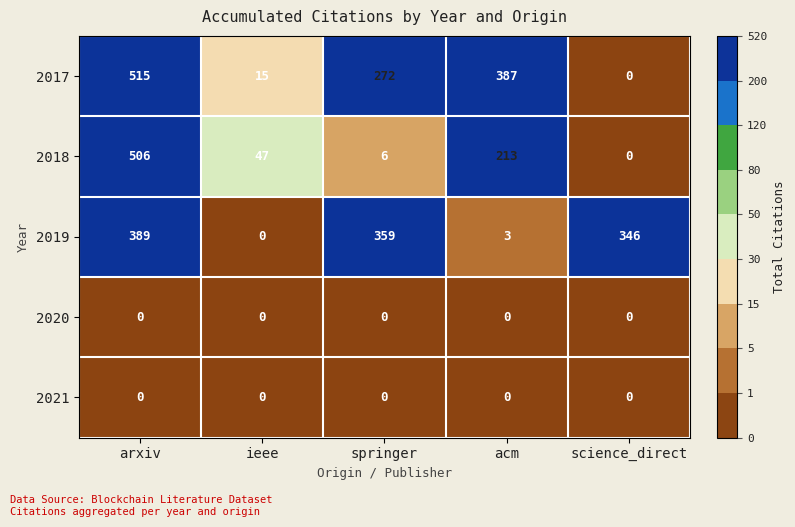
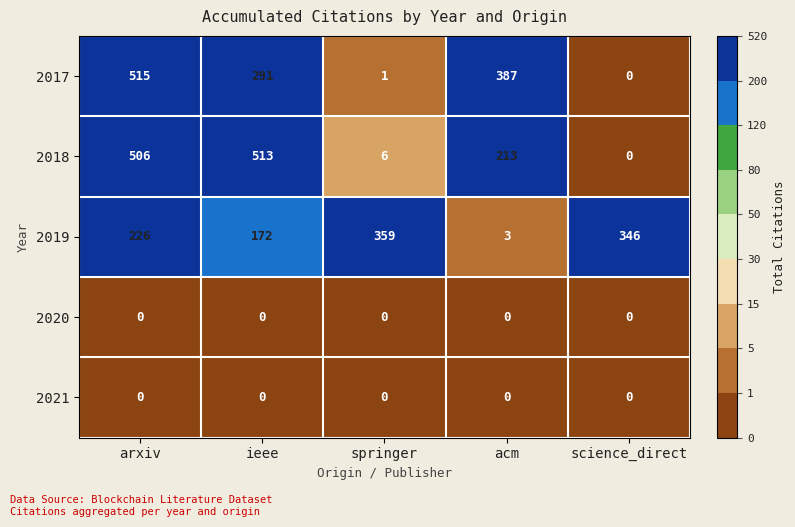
  {
    "2017": {
      "arxiv": 515,
-     "ieee": 15,
-     "springer": 272,
+     "ieee": 291,
+     "springer": 1,
      "acm": 387,
      "science_direct": 0
    },
    "2018": {
      "arxiv": 506,
-     "ieee": 47,
+     "ieee": 513,
      "springer": 6,
      "acm": 213,
      "science_direct": 0
    },
    "2019": {
-     "arxiv": 389,
-     "ieee": 0,
+     "arxiv": 226,
+     "ieee": 172,
      "springer": 359,
      "acm": 3,
      "science_direct": 346
    },
    "2020": {
      "arxiv": 0,
      "ieee": 0,
      "springer": 0,
      "acm": 0,
      "science_direct": 0
    },
    "2021": {
      "arxiv": 0,
      "ieee": 0,
      "springer": 0,
      "acm": 0,
      "science_direct": 0
    }
  }
